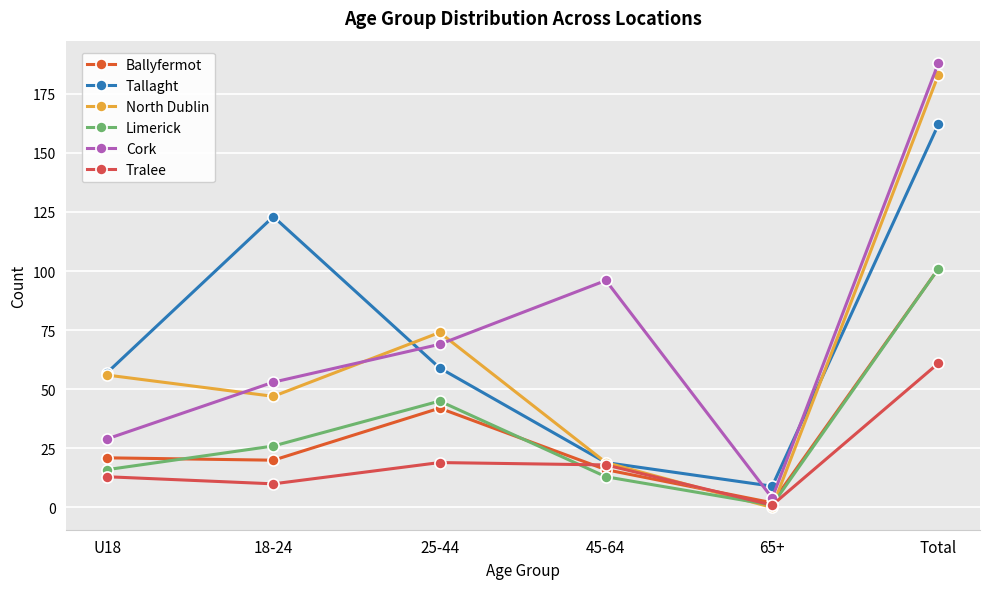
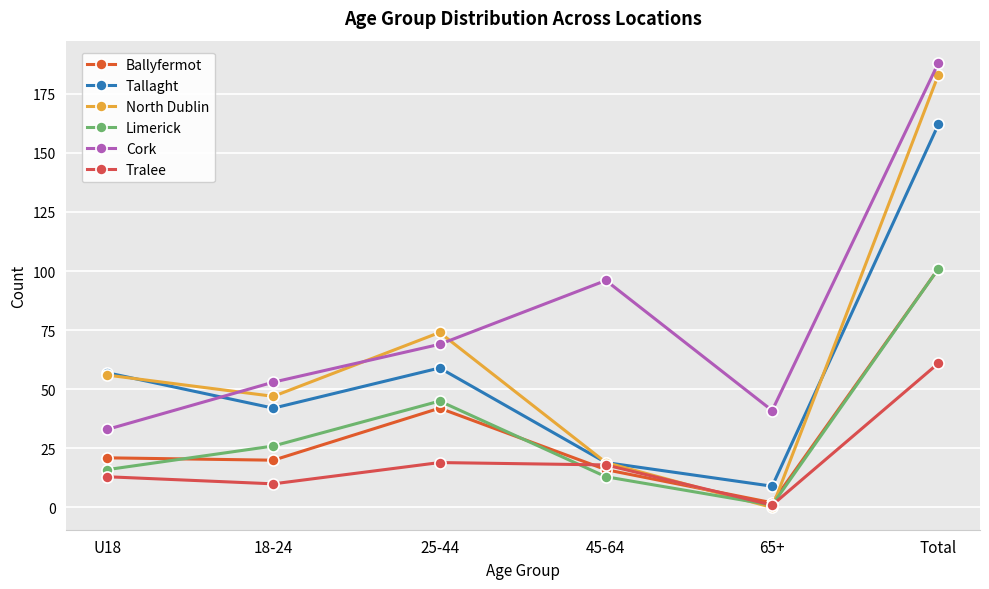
  {
    "Tallaght": {
-     "18-24": 123,
+     "18-24": 42,
      "25-44": 59,
      "65+": 9,
      "Total": 162
    },
    "North Dublin": {
      "18-24": 47,
      "25-44": 74,
      "Total": 183
    },
    "Limerick": {
      "U18": 16,
      "18-24": 26,
      "25-44": 45,
      "45-64": 13
    },
    "Cork": {
-     "U18": 29,
+     "U18": 33,
      "18-24": 53,
      "25-44": 69,
      "45-64": 96,
-     "65+": 4,
+     "65+": 41,
      "Total": 188
    }
  }
